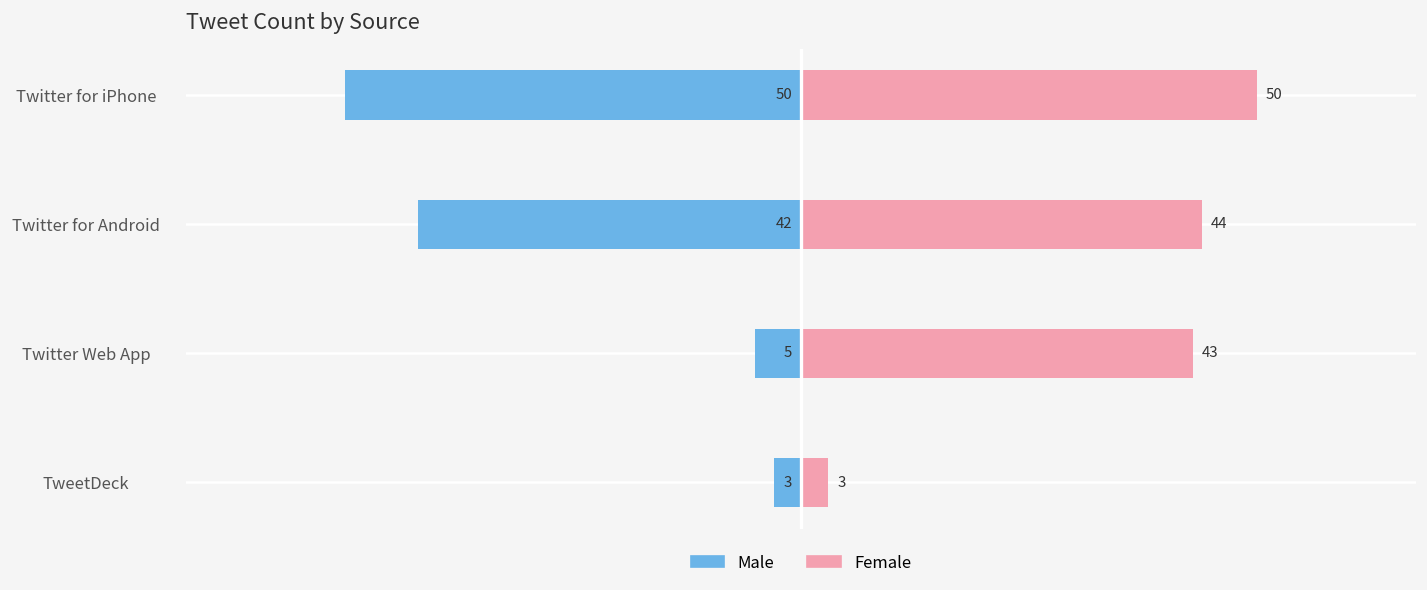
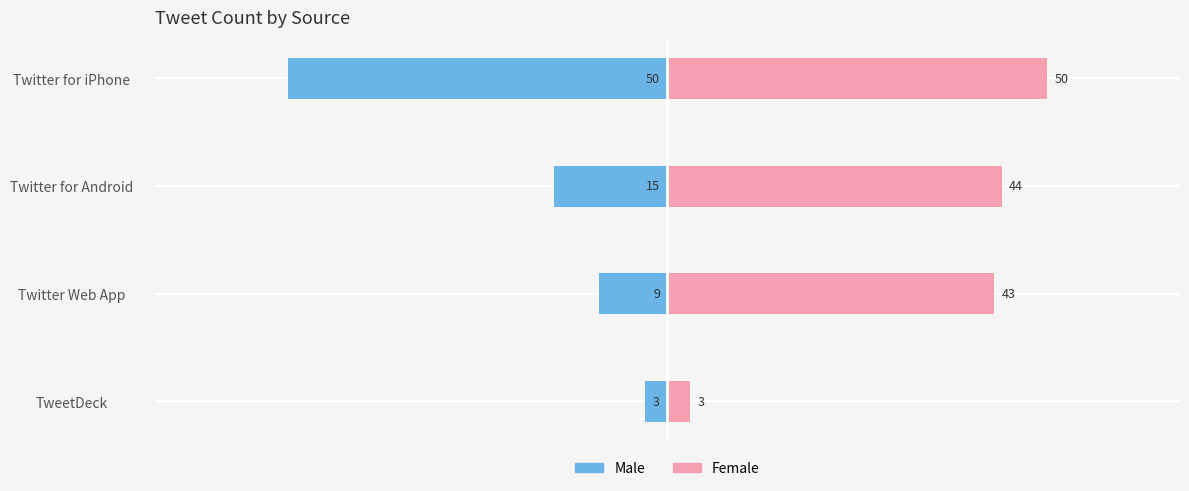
  {
    "Male": {
-     "Twitter for Android": 42,
-     "Twitter Web App": 5
+     "Twitter for Android": 15,
+     "Twitter Web App": 9
    },
    "Female": {
      "Twitter for iPhone": 50,
      "Twitter for Android": 44,
      "Twitter Web App": 43,
      "TweetDeck": 3
    }
  }
